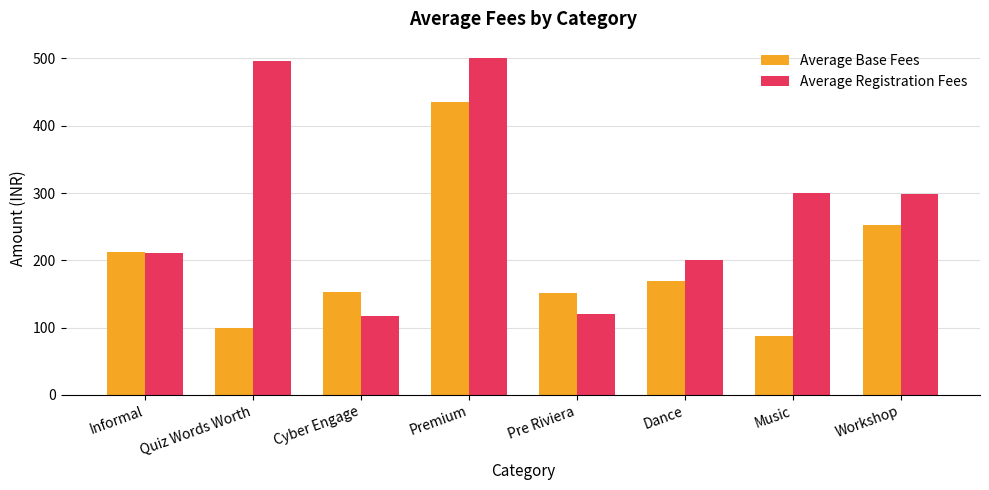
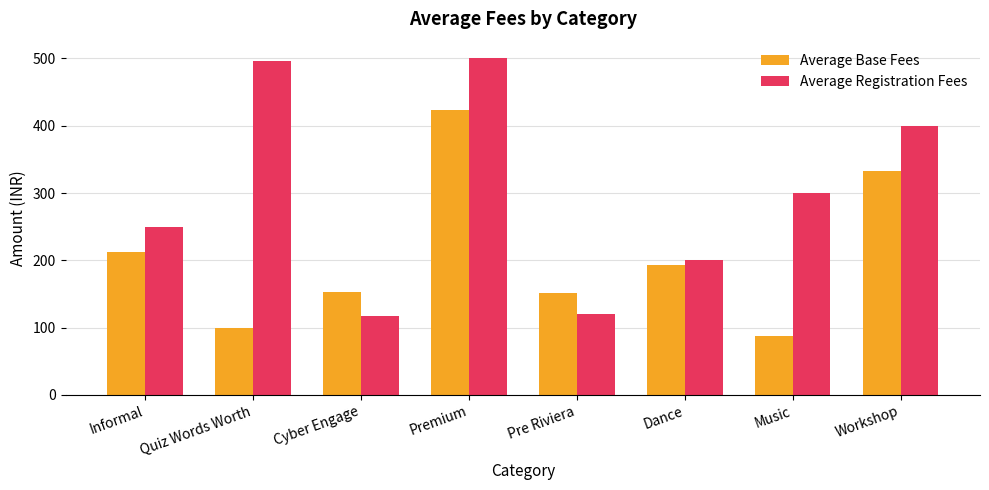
  {
    "Average Base Fees": {
      "Informal": 210,
      "Quiz Words Worth": 100,
      "Cyber Engage": 150,
-     "Premium": 440,
+     "Premium": 420,
      "Pre Riviera": 150,
-     "Dance": 170,
+     "Dance": 190,
      "Music": 90,
-     "Workshop": 250
+     "Workshop": 330
    },
    "Average Registration Fees": {
-     "Informal": 210,
+     "Informal": 250,
      "Quiz Words Worth": 500,
      "Cyber Engage": 120,
      "Premium": 500,
      "Pre Riviera": 120,
      "Dance": 200,
      "Music": 300,
-     "Workshop": 300
+     "Workshop": 400
    }
  }
